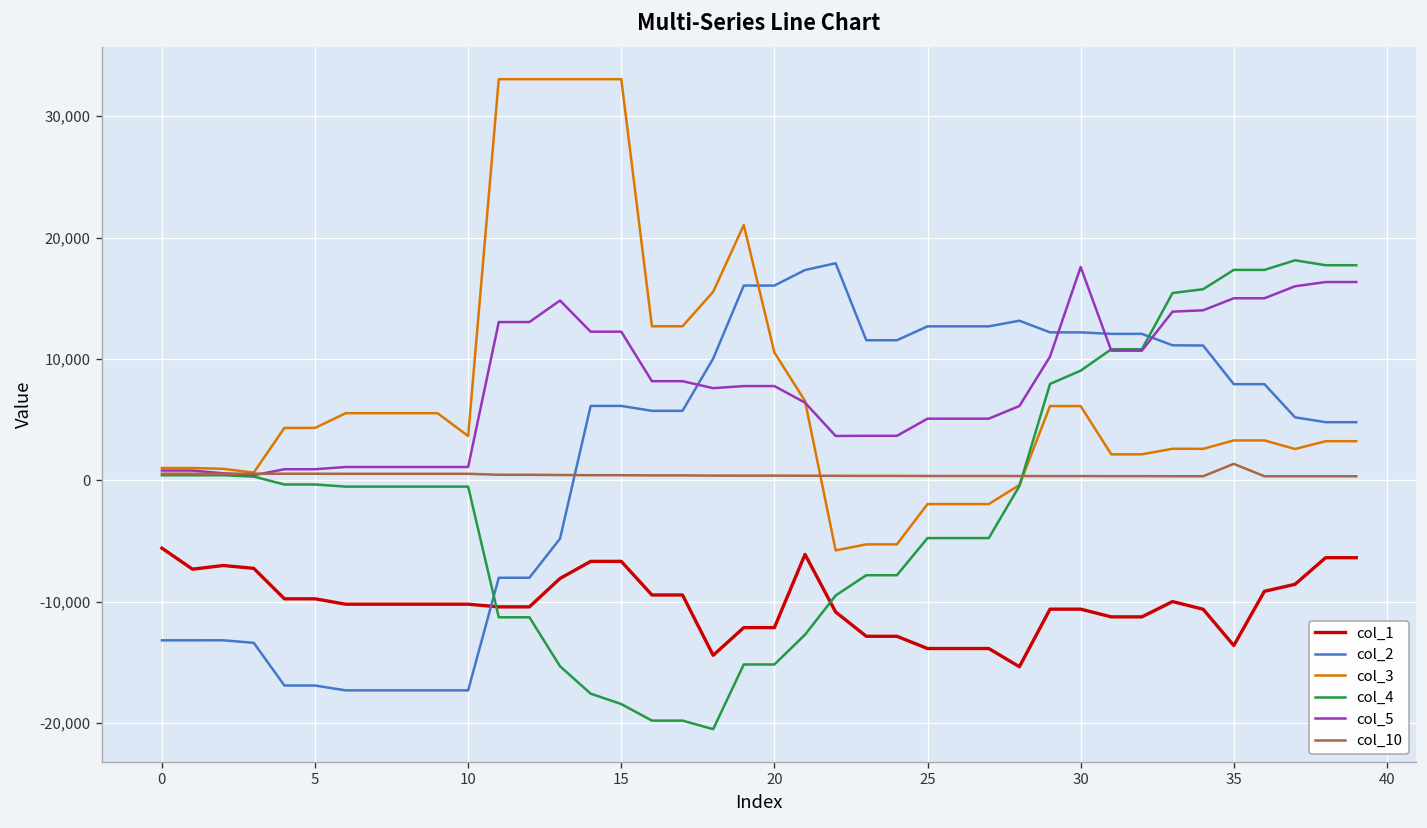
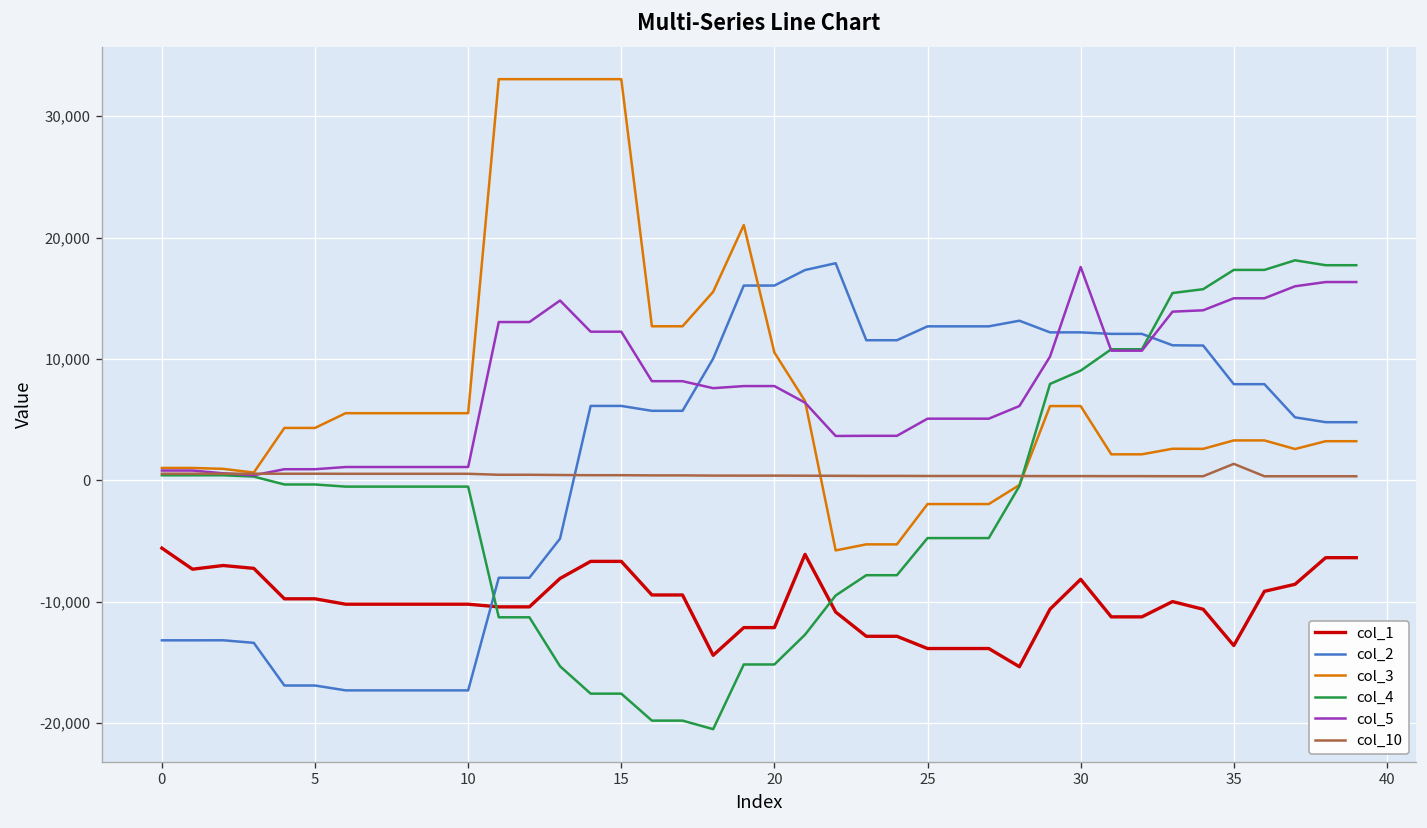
  {
    "col_1": {
      "0": "-5,600",
      "5": "-9,800",
      "10": "-10,200",
      "15": "-6,700",
      "20": "-12,100",
      "25": "-13,900",
-     "30": "-10,600",
+     "30": "-8,200",
      "35": "-13,600"
    },
    "col_2": {
      "0": "-13,200",
      "5": "-16,900",
      "10": "-17,300",
      "15": "6,100",
      "20": "16,100",
      "25": "12,700",
      "30": "12,200",
      "35": "7,900"
    },
    "col_3": {
      "5": "4,300",
-     "10": "3,700",
+     "10": "5,500",
      "15": "33,100",
      "20": "10,500",
      "25": "-2,000",
      "30": "6,100",
      "35": "3,300"
    },
    "col_4": {
      "5": "-300",
      "10": "-500",
-     "15": "-18,400",
+     "15": "-17,600",
      "20": "-15,200",
      "25": "-4,800",
      "30": "9,000",
      "35": "17,300"
    },
    "col_5": {
      "5": "900",
      "10": "1,100",
      "15": "12,300",
      "20": "7,800",
      "25": "5,100",
      "30": "17,600",
      "35": "15,000"
    },
    "col_10": {
      "5": "500",
      "10": "500",
      "15": "400",
      "20": "400",
      "25": "400",
      "30": "400",
      "35": "1,400"
    }
  }
